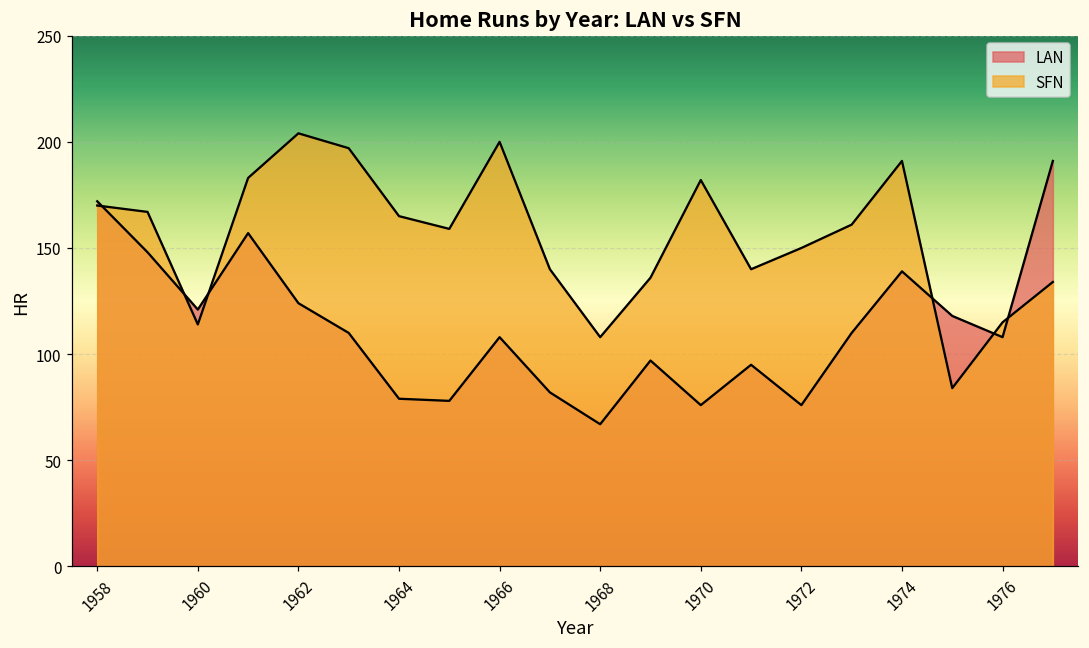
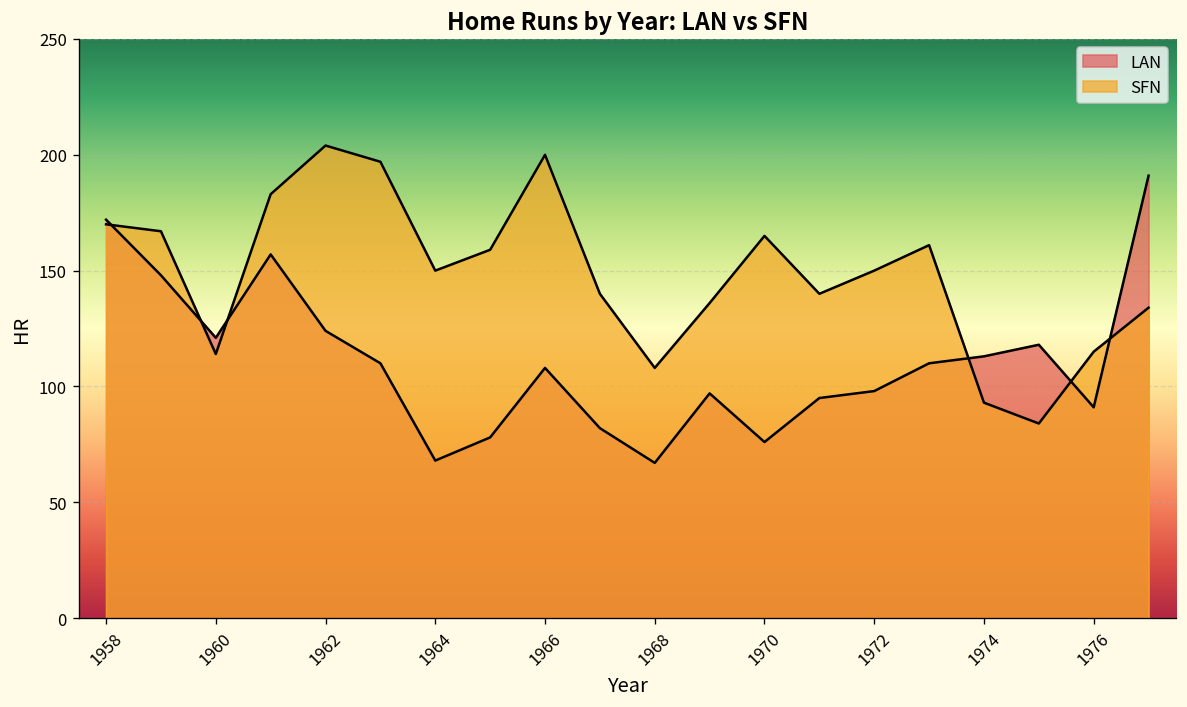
  {
    "LAN": {
      "1958": 172,
      "1960": 121,
      "1962": 124,
-     "1964": 79,
+     "1964": 68,
      "1966": 108,
      "1968": 67,
      "1970": 76,
-     "1972": 76,
-     "1974": 139,
-     "1976": 108
+     "1972": 98,
+     "1974": 113,
+     "1976": 91
    },
    "SFN": {
      "1958": 170,
      "1960": 114,
      "1962": 204,
-     "1964": 165,
+     "1964": 150,
      "1966": 200,
      "1968": 108,
-     "1970": 182,
+     "1970": 165,
      "1972": 150,
-     "1974": 191,
+     "1974": 93,
      "1976": 115
    }
  }
